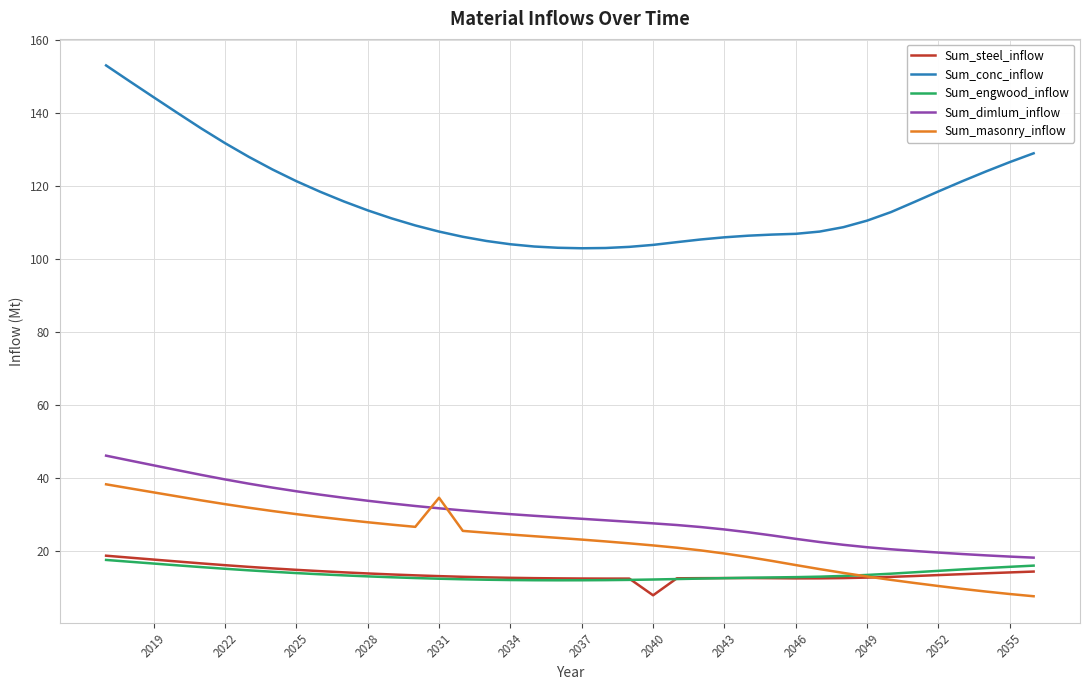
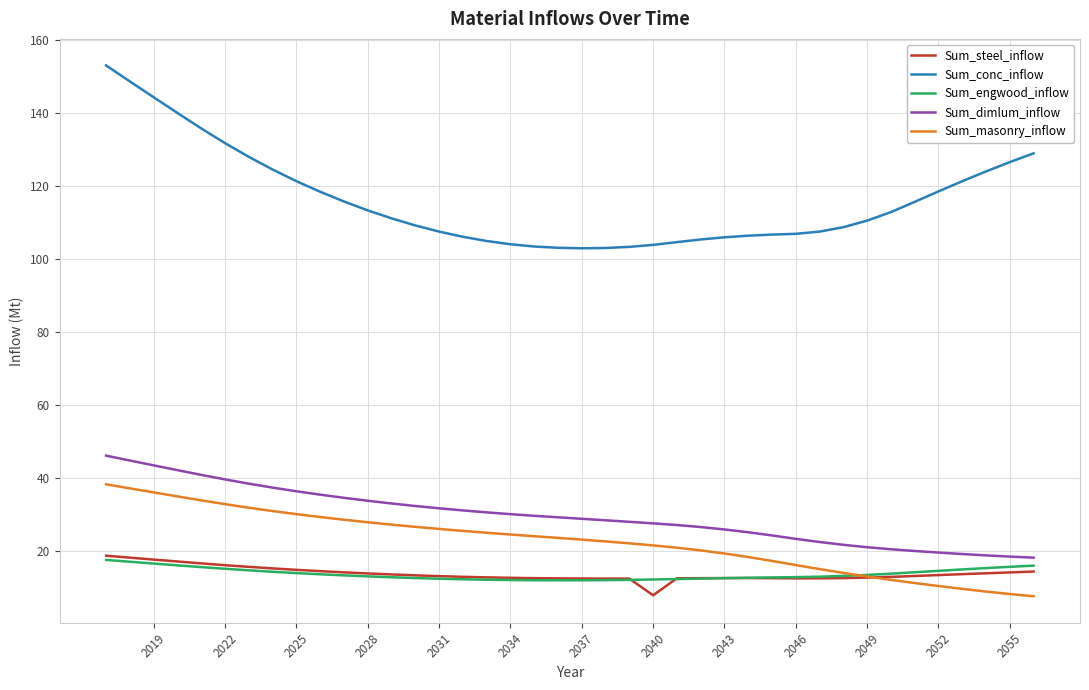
  {
    "Sum_steel_inflow": {
      "2019": 18,
      "2022": 16,
      "2025": 15,
      "2028": 14,
      "2031": 13,
      "2040": 8,
      "2052": 13,
      "2055": 14
    },
    "Sum_conc_inflow": {
      "2019": 144,
      "2022": 132,
      "2025": 121,
      "2028": 113,
      "2031": 107,
      "2034": 104,
      "2037": 103,
      "2040": 104,
      "2043": 106,
      "2046": 107,
      "2049": 110,
      "2052": 119,
      "2055": 127
    },
    "Sum_engwood_inflow": {
      "2019": 16,
      "2022": 15,
      "2025": 14,
      "2028": 13,
      "2031": 12,
      "2040": 12,
      "2052": 14,
      "2055": 16
    },
    "Sum_dimlum_inflow": {
      "2019": 43,
      "2022": 40,
      "2025": 36,
      "2028": 34,
      "2031": 32,
      "2034": 30,
      "2037": 29,
      "2040": 27,
      "2043": 26,
      "2046": 23,
      "2049": 21,
      "2052": 19,
      "2055": 18
    },
    "Sum_masonry_inflow": {
      "2019": 36,
      "2022": 33,
      "2025": 30,
      "2028": 28,
-     "2031": 34,
+     "2031": 26,
      "2034": 24,
      "2037": 23,
      "2040": 21,
      "2043": 19,
      "2046": 16,
      "2052": 10,
      "2055": 8
    }
  }
